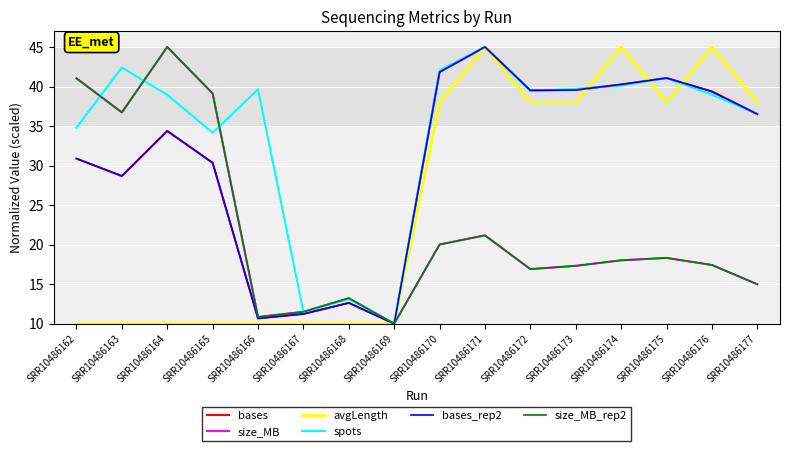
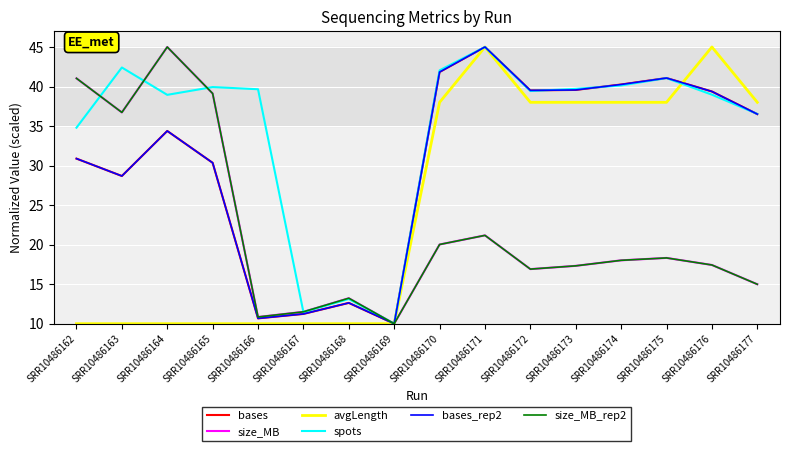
  {
    "bases_rep2": {
      "SRR10486162": 31,
      "SRR10486163": 29,
      "SRR10486164": 34,
      "SRR10486165": 30,
      "SRR10486168": 13,
      "SRR10486176": 39
    },
    "size_MB_rep2": {
      "SRR10486162": 41,
      "SRR10486163": 37,
      "SRR10486164": 45,
      "SRR10486165": 39,
      "SRR10486170": 20,
      "SRR10486171": 21,
      "SRR10486172": 17,
      "SRR10486173": 17,
      "SRR10486174": 18,
      "SRR10486175": 18,
      "SRR10486176": 17,
      "SRR10486177": 15
    },
    "avgLength": {
      "SRR10486162": 10,
      "SRR10486163": 10,
      "SRR10486164": 10,
      "SRR10486165": 10,
      "SRR10486166": 10,
      "SRR10486167": 10,
      "SRR10486168": 10,
      "SRR10486170": 38,
      "SRR10486172": 38,
      "SRR10486173": 38,
-     "SRR10486174": 45,
+     "SRR10486174": 38,
      "SRR10486175": 38,
      "SRR10486176": 45,
      "SRR10486177": 38
    },
    "spots": {
      "SRR10486162": 35,
      "SRR10486163": 42,
      "SRR10486164": 39,
-     "SRR10486165": 34,
+     "SRR10486165": 40,
      "SRR10486166": 40,
      "SRR10486176": 39
    }
  }
